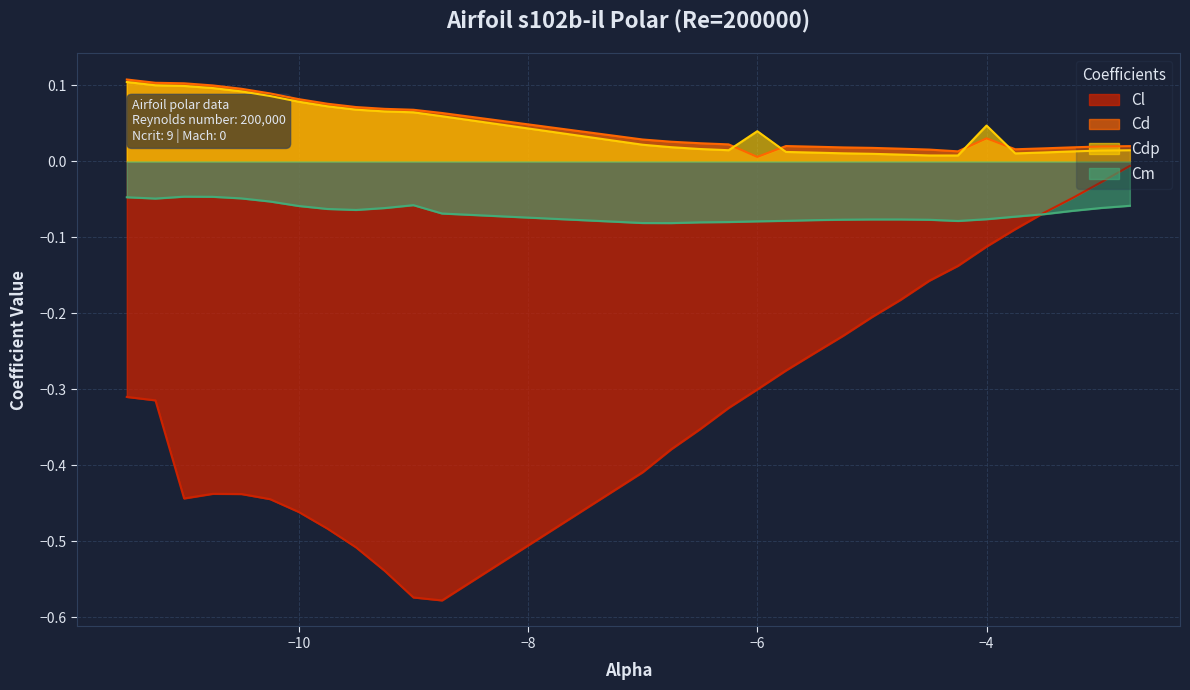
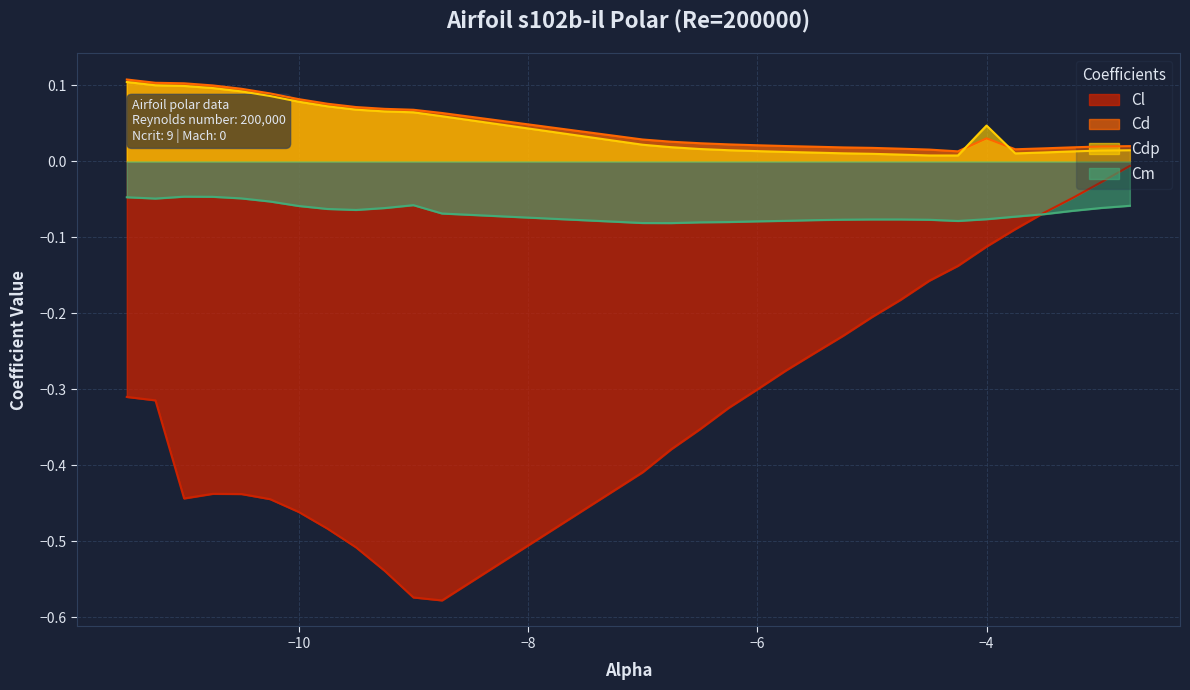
  {
    "Cd": {
      "−10": 0.08,
-     "−6": 0.01,
+     "−6": 0.02,
      "−4": 0.03
    },
    "Cdp": {
      "−10": 0.08,
-     "−6": 0.04,
+     "−6": 0.01,
      "−4": 0.05
    }
  }
